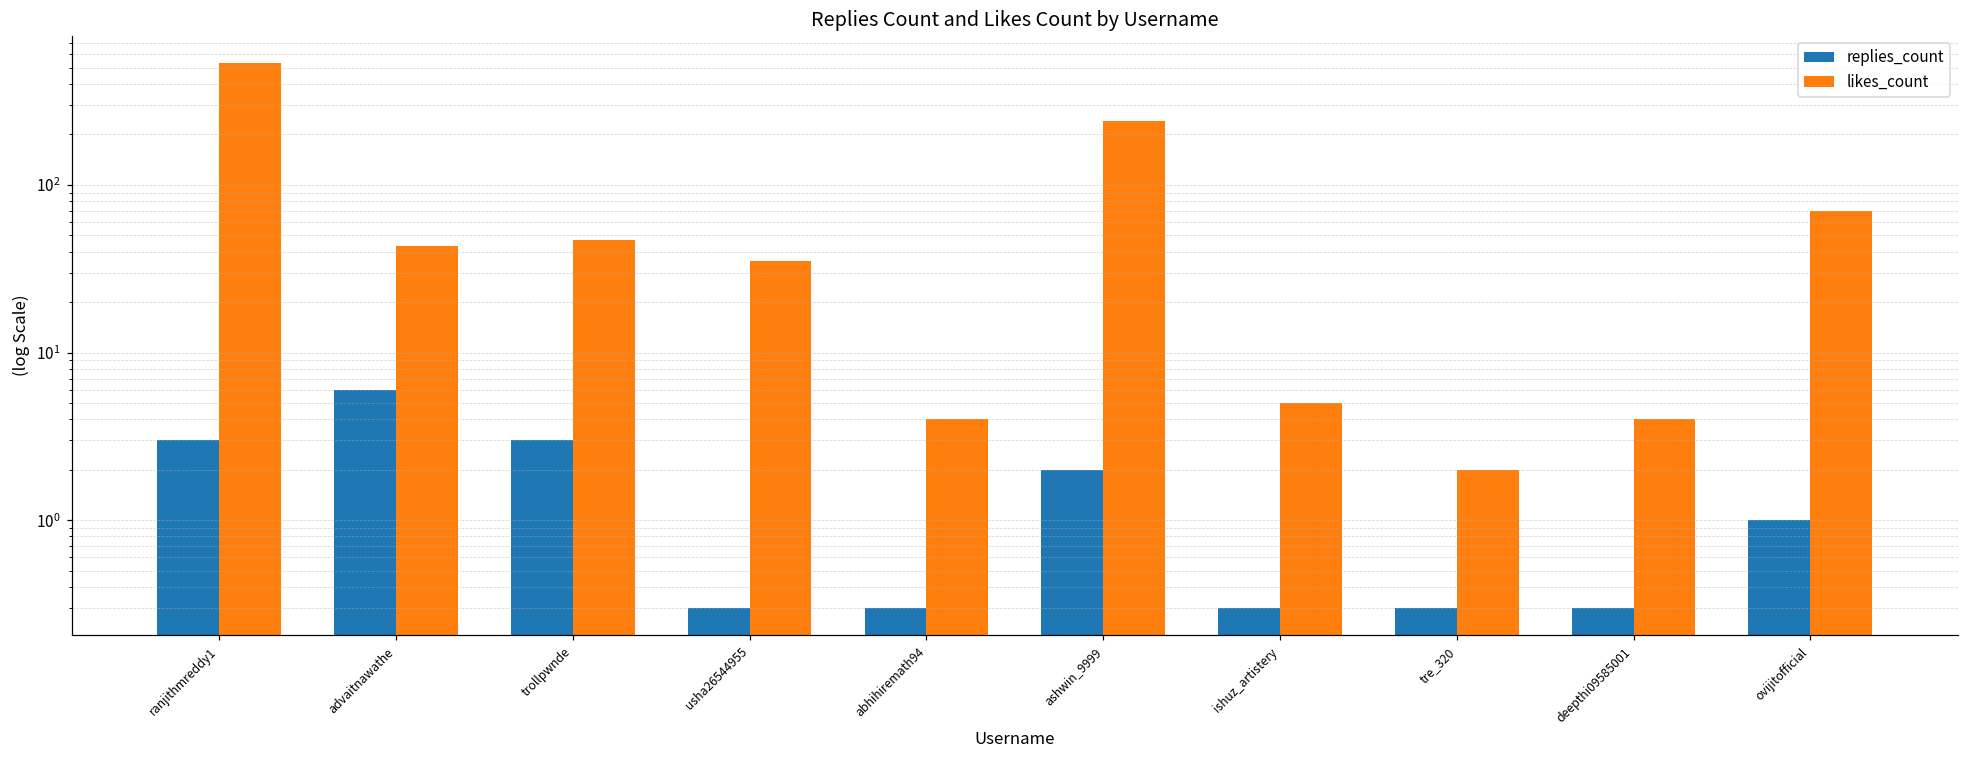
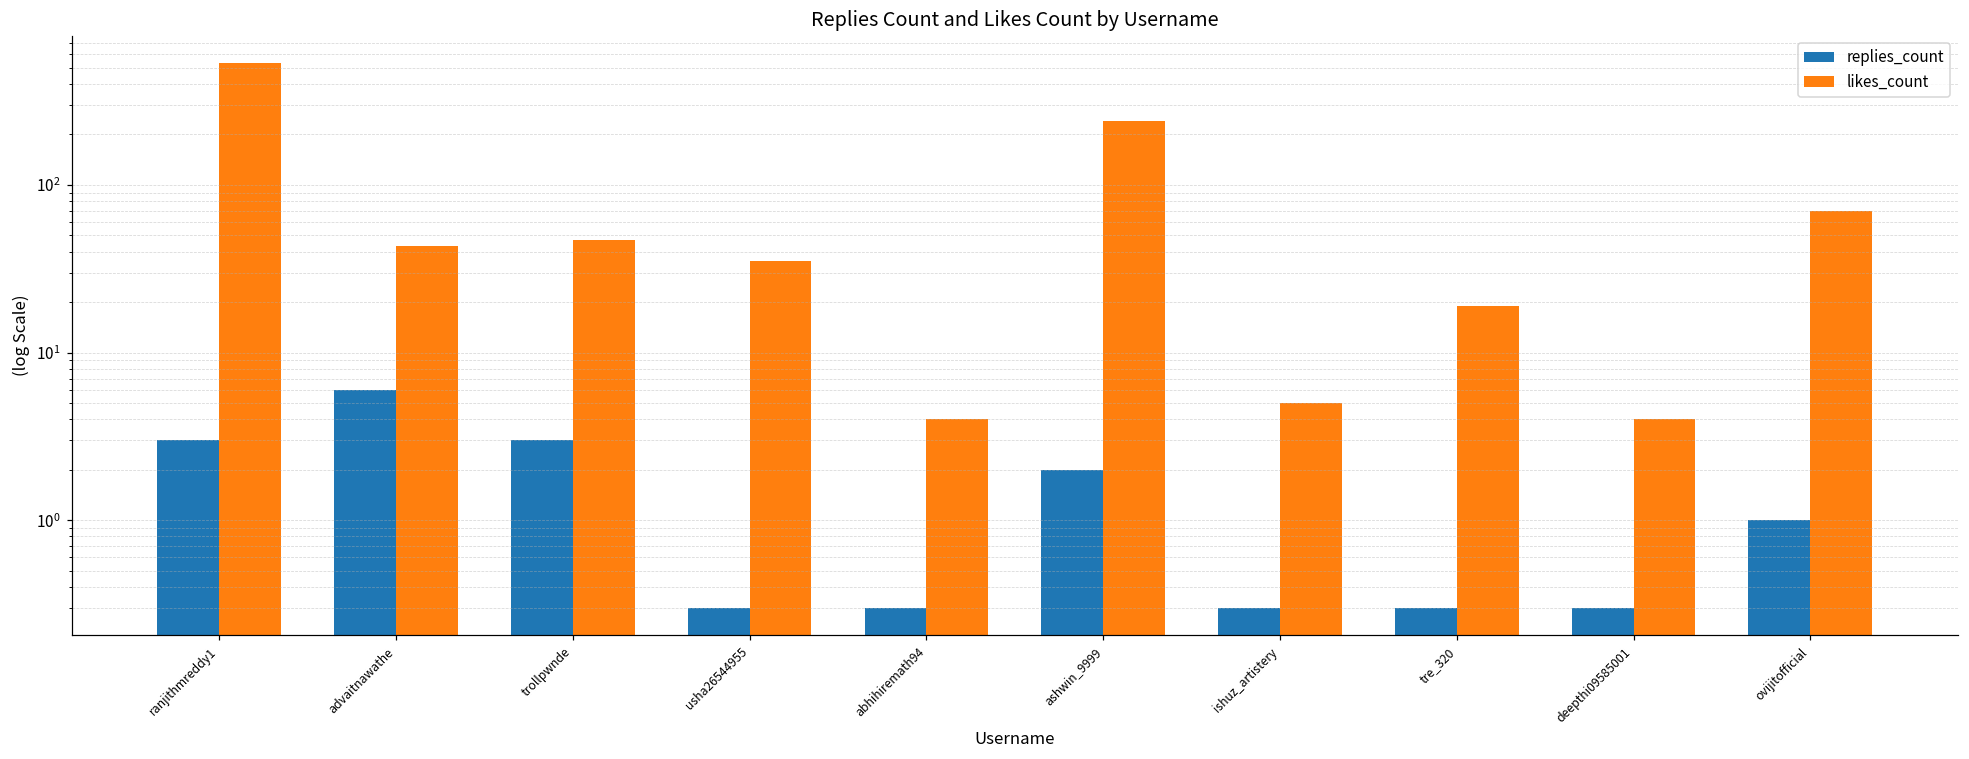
  {
    "replies_count": {
      "ranjithmreddy1": 3,
      "advaitnawathe": 6,
      "trollpwnde": 3,
      "usha26544955": 0.30,
      "abhihiremath94": 0.30,
      "ashwin_9999": 2,
      "ishuz_artistery": 0.30,
      "tre_320": 0.30,
      "deepthi09585001": 0.30,
      "ovijitofficial": 1
    },
    "likes_count": {
      "ranjithmreddy1": 540,
      "advaitnawathe": 43,
      "trollpwnde": 47,
      "usha26544955": 35,
      "abhihiremath94": 4,
      "ashwin_9999": 240,
      "ishuz_artistery": 5,
-     "tre_320": 2,
+     "tre_320": 19,
      "deepthi09585001": 4,
      "ovijitofficial": 70
    }
  }
